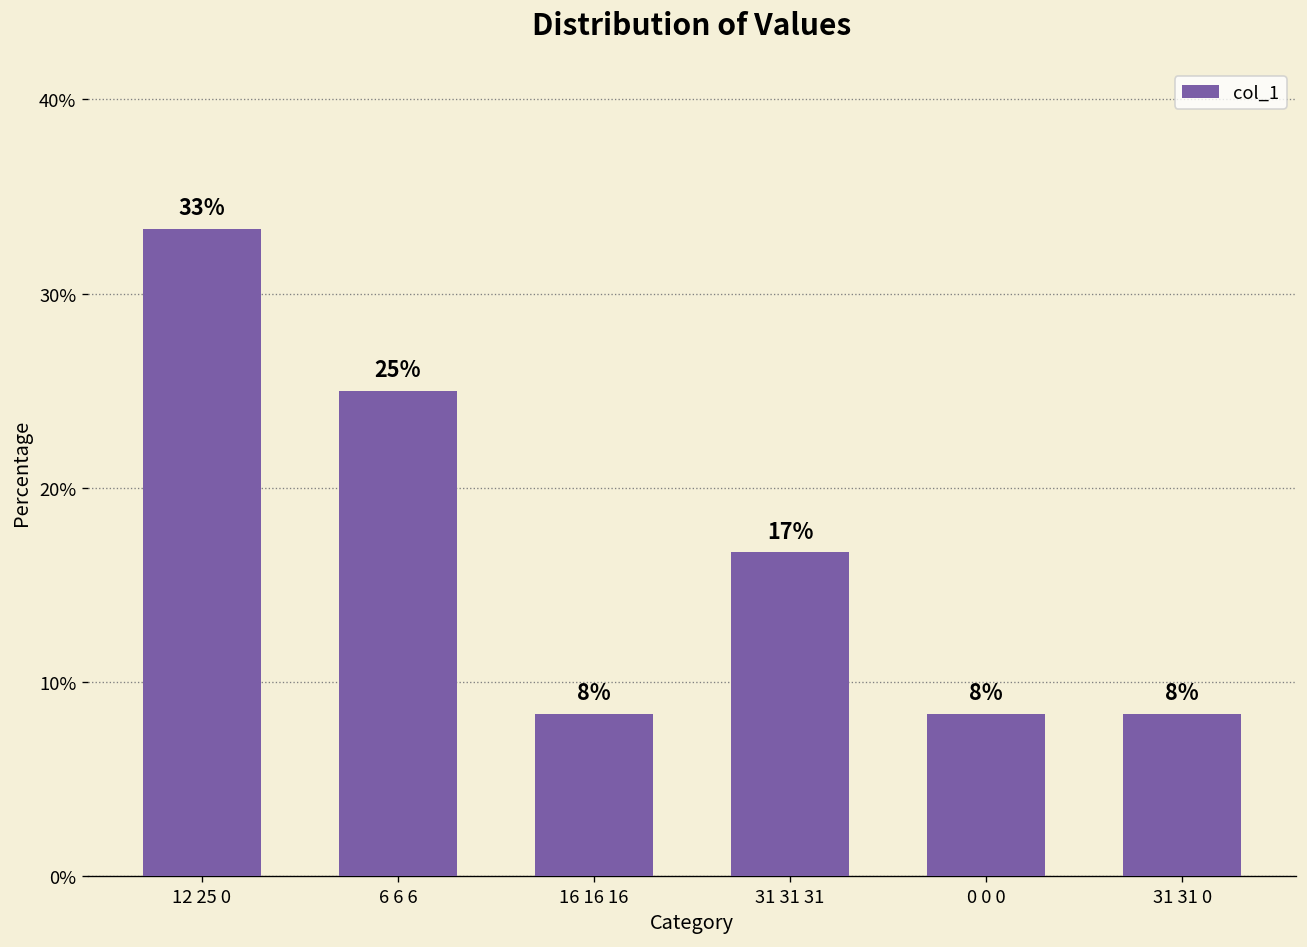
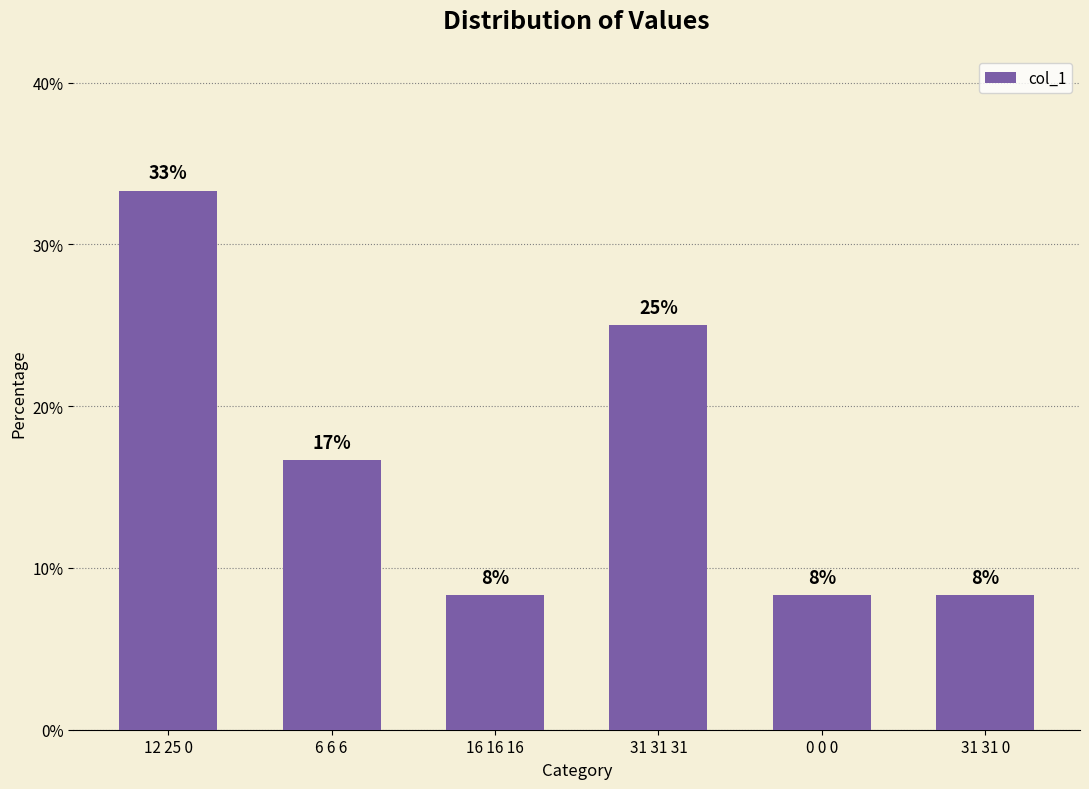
  {
    "12 25 0": "33%",
-   "6 6 6": "25%",
+   "6 6 6": "17%",
    "16 16 16": "8%",
-   "31 31 31": "17%",
+   "31 31 31": "25%",
    "0 0 0": "8%",
    "31 31 0": "8%"
  }
